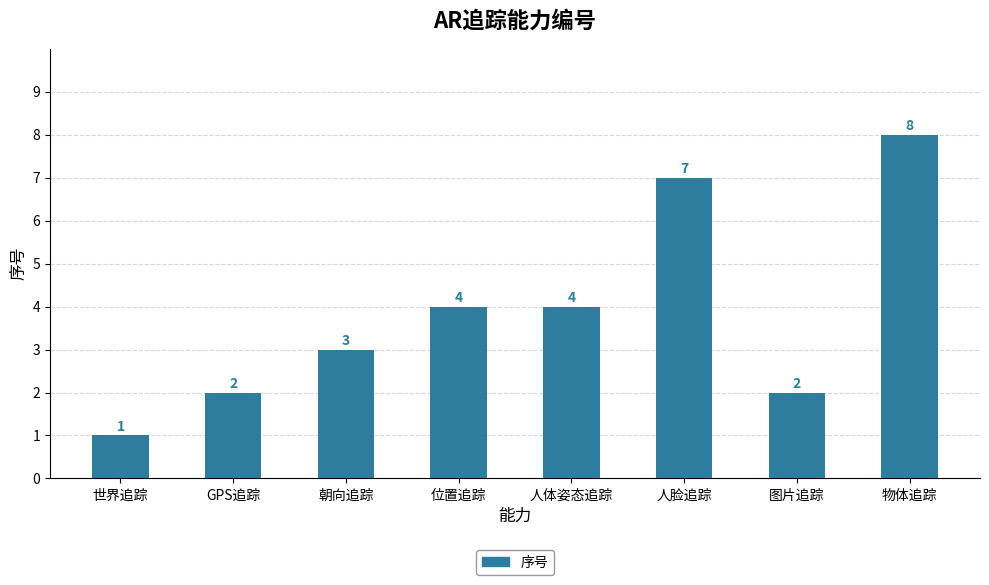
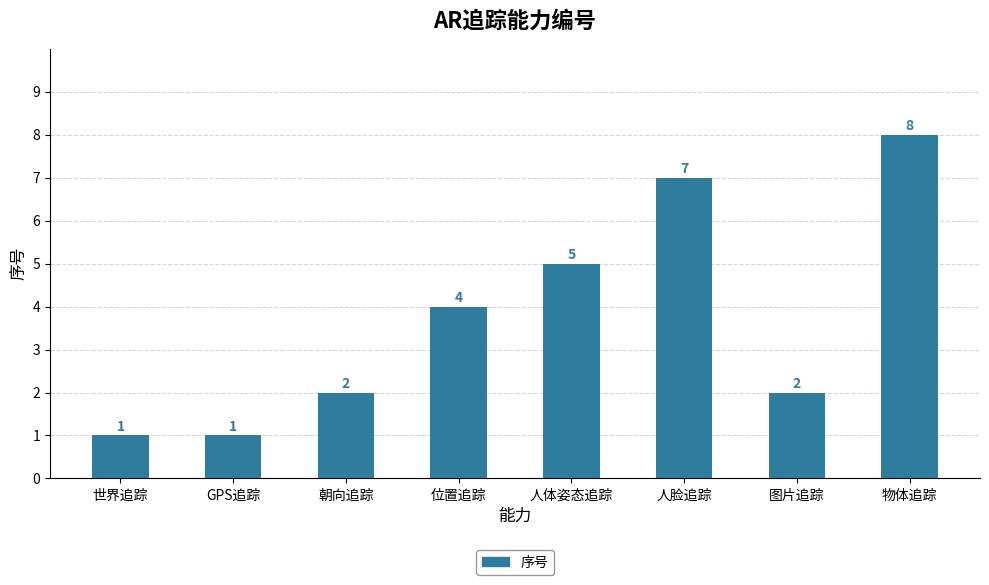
  {
    "世界追踪": 1,
-   "GPS追踪": 2,
-   "朝向追踪": 3,
+   "GPS追踪": 1,
+   "朝向追踪": 2,
    "位置追踪": 4,
-   "人体姿态追踪": 4,
+   "人体姿态追踪": 5,
    "人脸追踪": 7,
    "图片追踪": 2,
    "物体追踪": 8
  }
